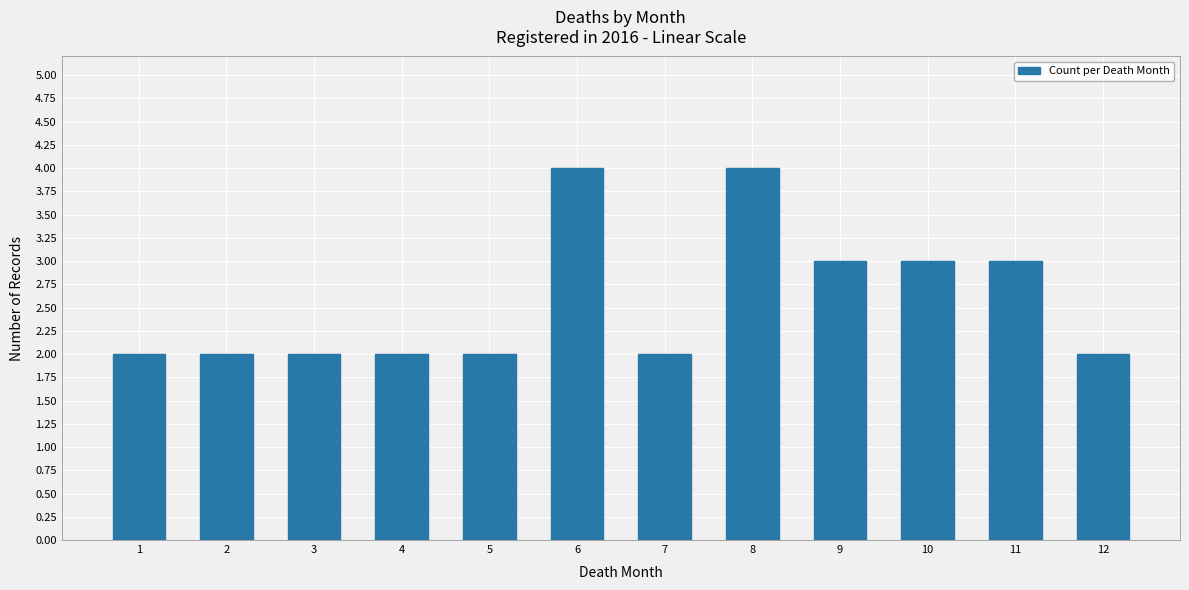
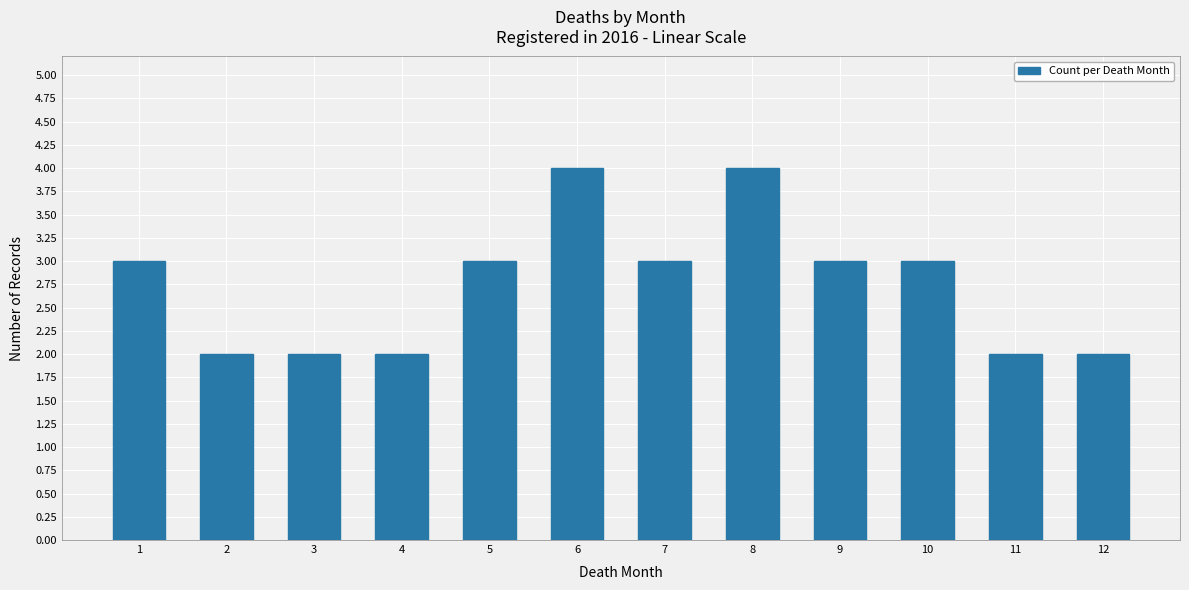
  {
-   "1": 2,
+   "1": 3,
    "2": 2,
    "3": 2,
    "4": 2,
-   "5": 2,
+   "5": 3,
    "6": 4,
-   "7": 2,
+   "7": 3,
    "8": 4,
    "9": 3,
    "10": 3,
-   "11": 3,
+   "11": 2,
    "12": 2
  }
